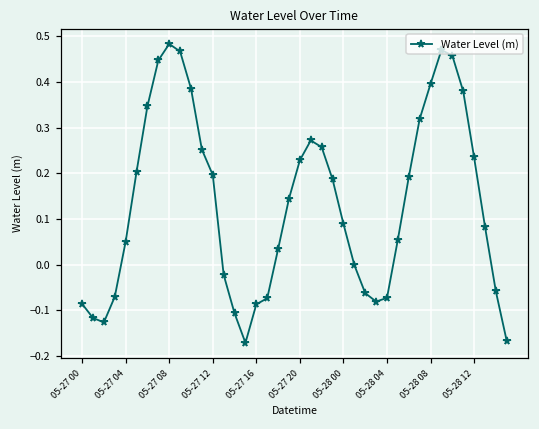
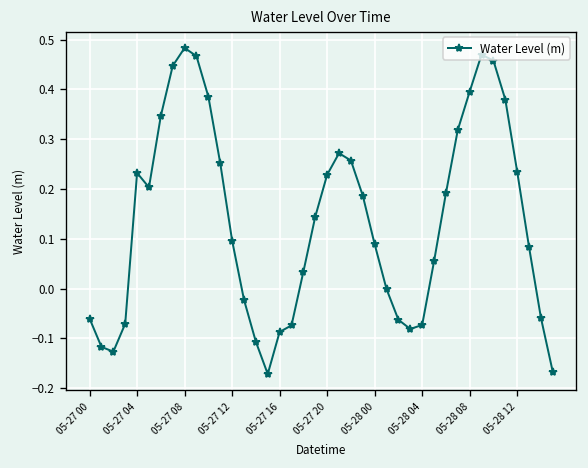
  {
-   "05-27 00": -0.09,
-   "05-27 04": 0.05,
+   "05-27 00": -0.06,
+   "05-27 04": 0.23,
    "05-27 08": 0.48,
-   "05-27 12": 0.20,
+   "05-27 12": 0.10,
    "05-27 16": -0.09,
    "05-27 20": 0.23,
    "05-28 00": 0.09,
    "05-28 04": -0.07,
    "05-28 08": 0.40,
    "05-28 12": 0.23
  }
